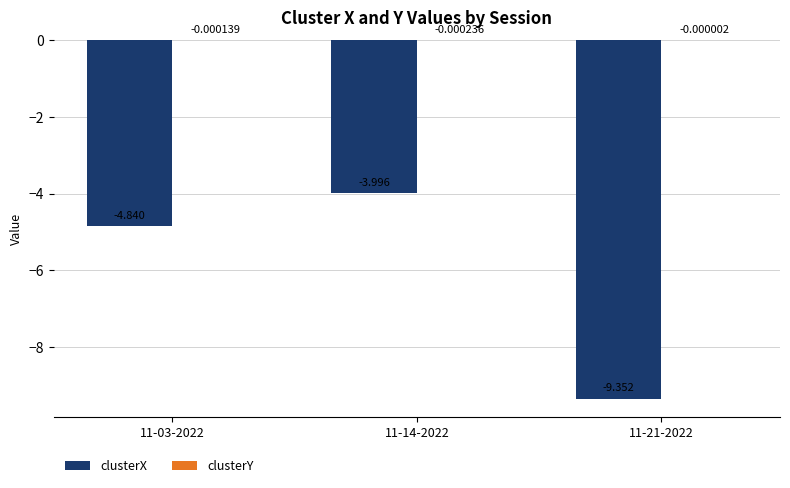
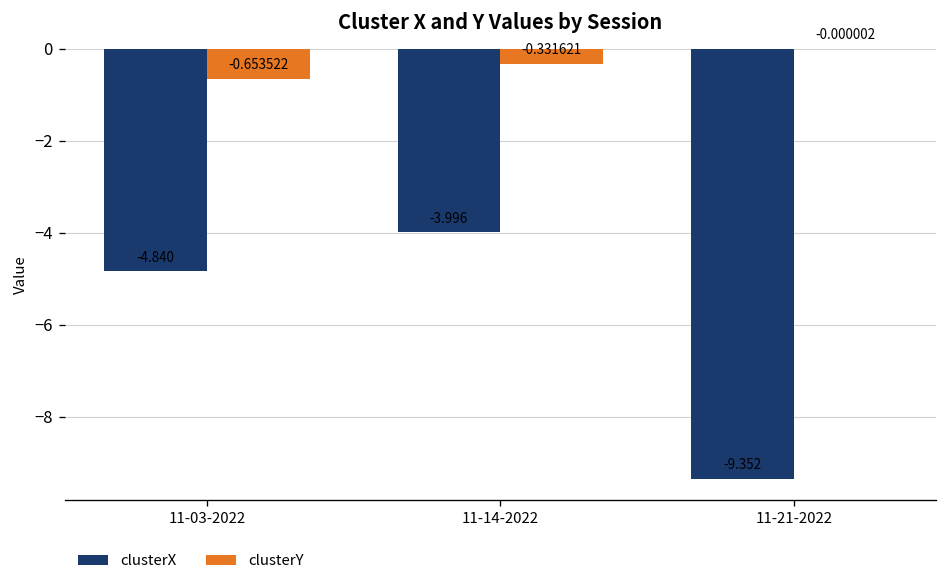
  {
    "clusterX": {
      "11-03-2022": -4.840,
      "11-14-2022": -3.996,
      "11-21-2022": -9.352
    },
    "clusterY": {
-     "11-03-2022": -0.000139,
-     "11-14-2022": -0.000236,
+     "11-03-2022": -0.653522,
+     "11-14-2022": -0.331621,
      "11-21-2022": -0.000002
    }
  }
